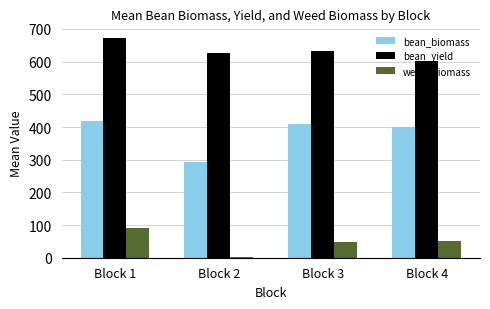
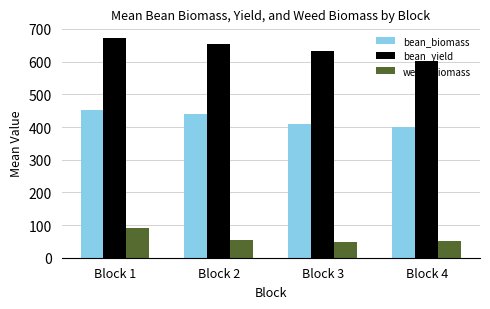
  {
    "bean_biomass": {
-     "Block 1": 420,
-     "Block 2": 290,
+     "Block 1": 450,
+     "Block 2": 440,
      "Block 3": 410,
      "Block 4": 400
    },
    "bean_yield": {
      "Block 1": 670,
-     "Block 2": 630,
+     "Block 2": 660,
      "Block 3": 630,
      "Block 4": 600
    },
    "weed_biomass": {
      "Block 1": 90,
-     "Block 2": 0,
+     "Block 2": 60,
      "Block 3": 50,
      "Block 4": 50
    }
  }
